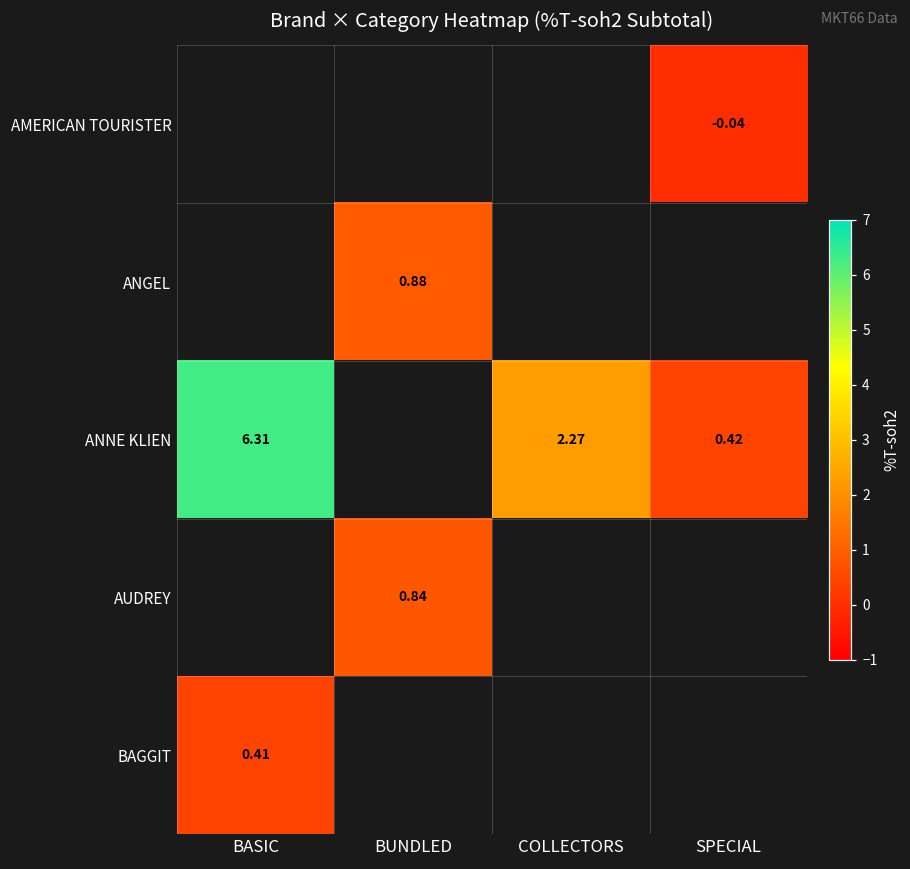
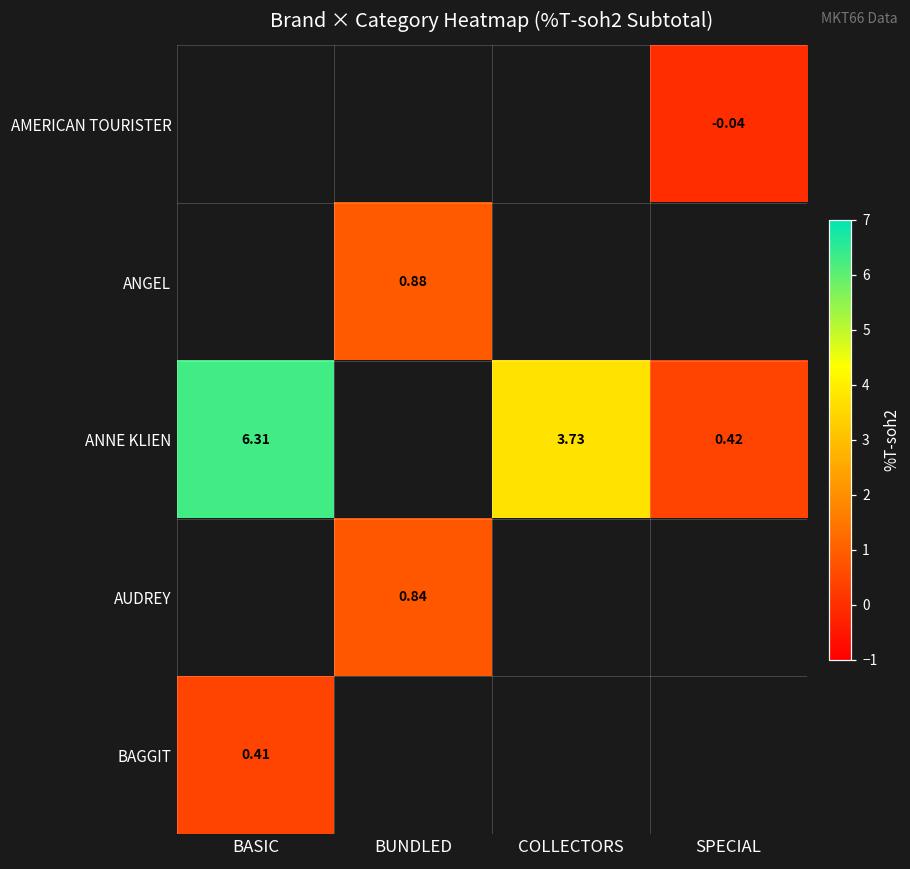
  {
    "AMERICAN TOURISTER": {
      "SPECIAL": -0.04
    },
    "ANGEL": {
      "BUNDLED": 0.88
    },
    "ANNE KLIEN": {
      "BASIC": 6.31,
-     "COLLECTORS": 2.27,
+     "COLLECTORS": 3.73,
      "SPECIAL": 0.42
    },
    "AUDREY": {
      "BUNDLED": 0.84
    },
    "BAGGIT": {
      "BASIC": 0.41
    }
  }
